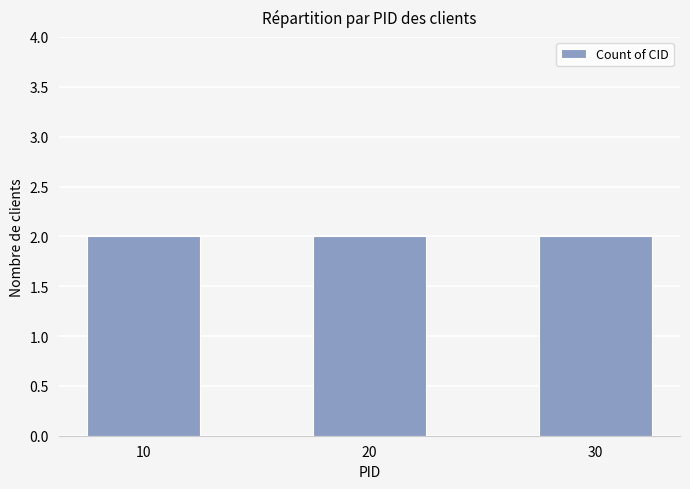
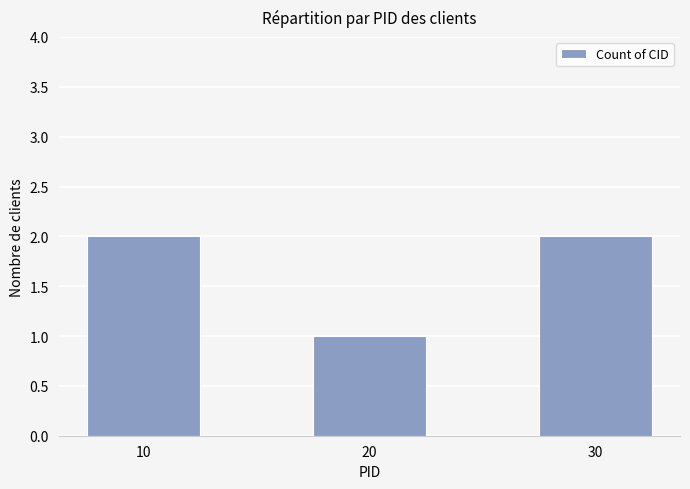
  {
    "10": 2,
-   "20": 2,
+   "20": 1,
    "30": 2
  }
